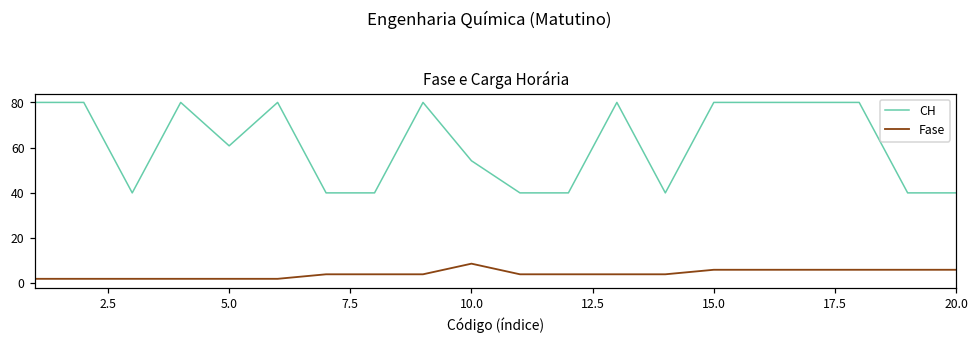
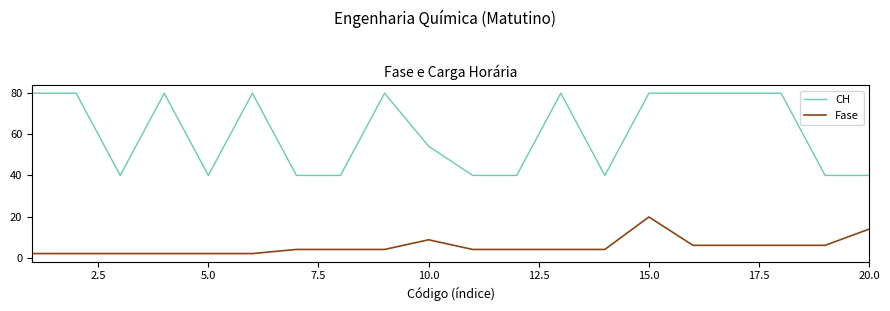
  {
    "CH": {
-     "5.0": 61,
+     "5.0": 40,
      "10.0": 54,
      "15.0": 80,
      "20.0": 40
    },
    "Fase": {
      "5.0": 2,
      "10.0": 9,
-     "15.0": 6,
-     "20.0": 6
+     "15.0": 20,
+     "20.0": 14
    }
  }
